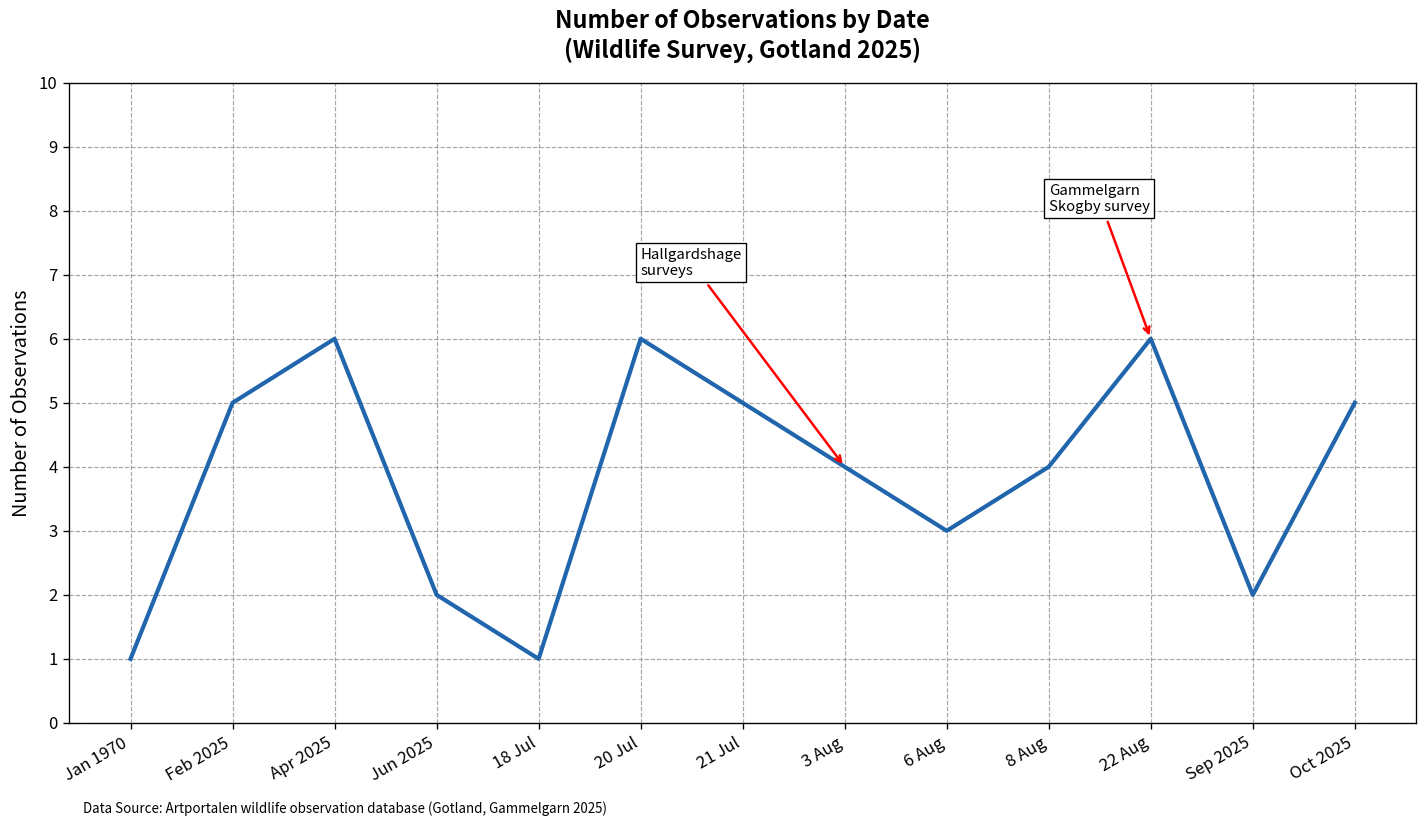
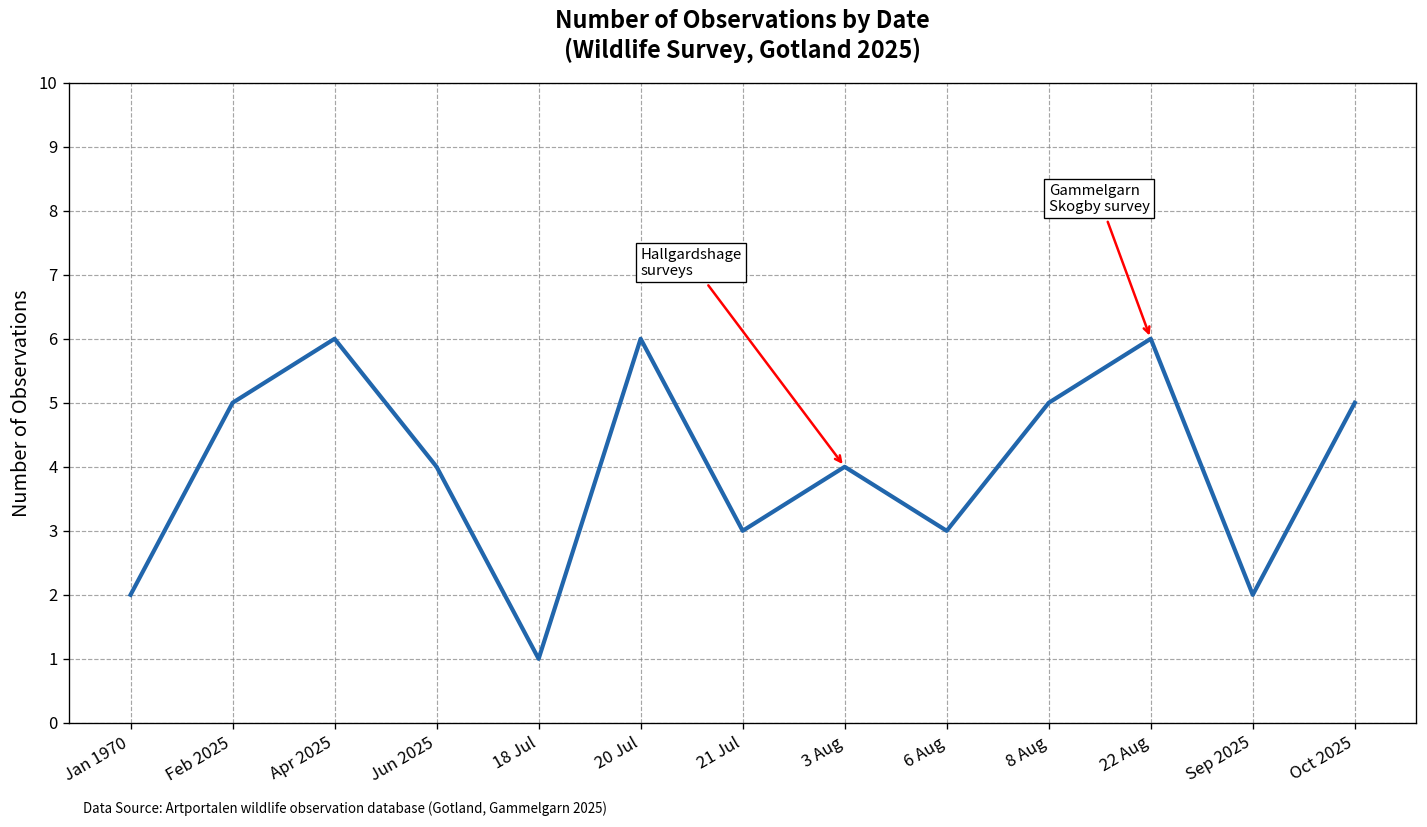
  {
-   "Jan 1970": 1,
+   "Jan 1970": 2,
    "Feb 2025": 5,
    "Apr 2025": 6,
-   "Jun 2025": 2,
+   "Jun 2025": 4,
    "18 Jul": 1,
    "20 Jul": 6,
-   "21 Jul": 5,
+   "21 Jul": 3,
    "3 Aug": 4,
    "6 Aug": 3,
-   "8 Aug": 4,
+   "8 Aug": 5,
    "22 Aug": 6,
    "Sep 2025": 2,
    "Oct 2025": 5
  }
